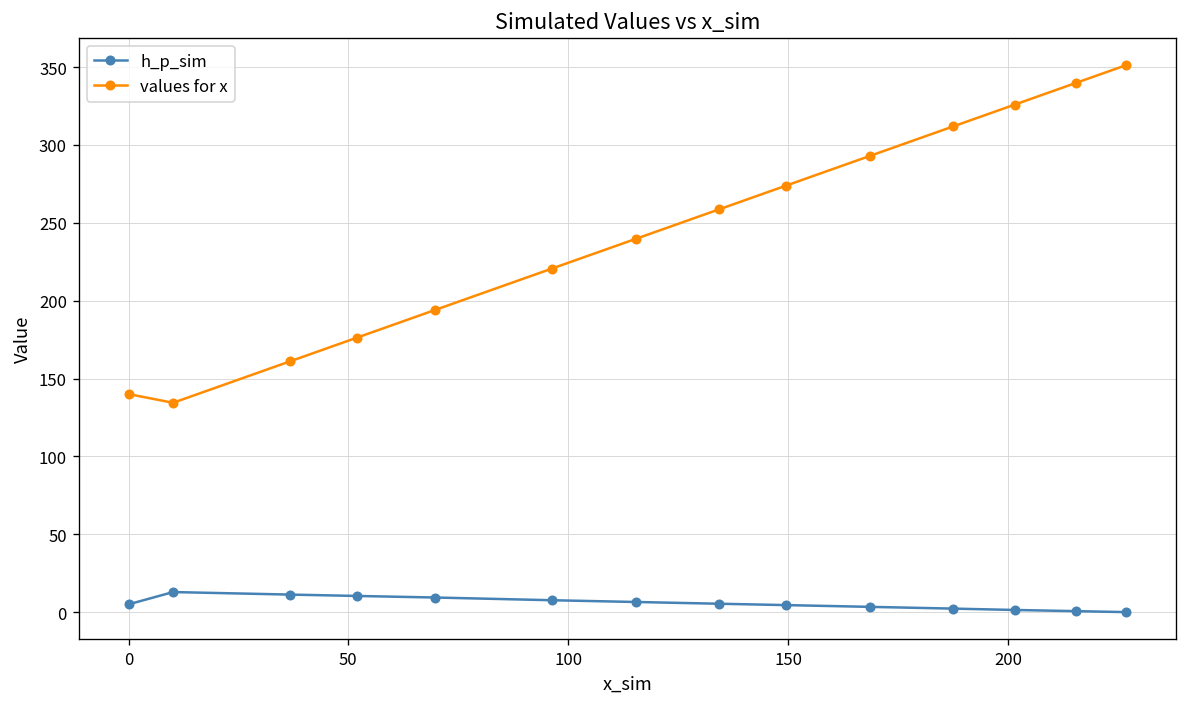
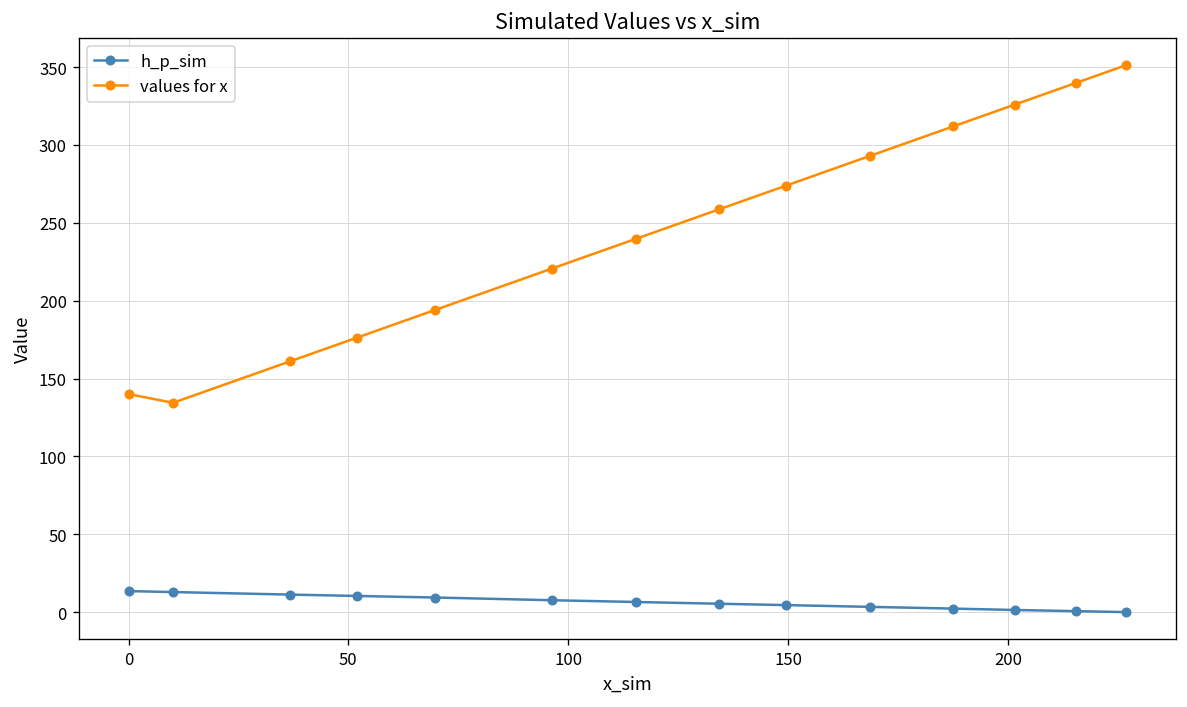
  {
    "h_p_sim": {
-     "0": 5
+     "0": 14
    },
    "values for x": {
      "0": 140
    }
  }
